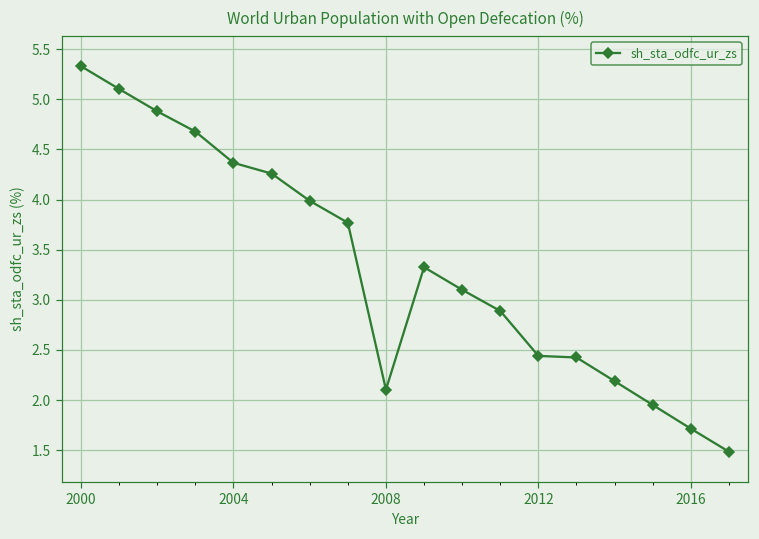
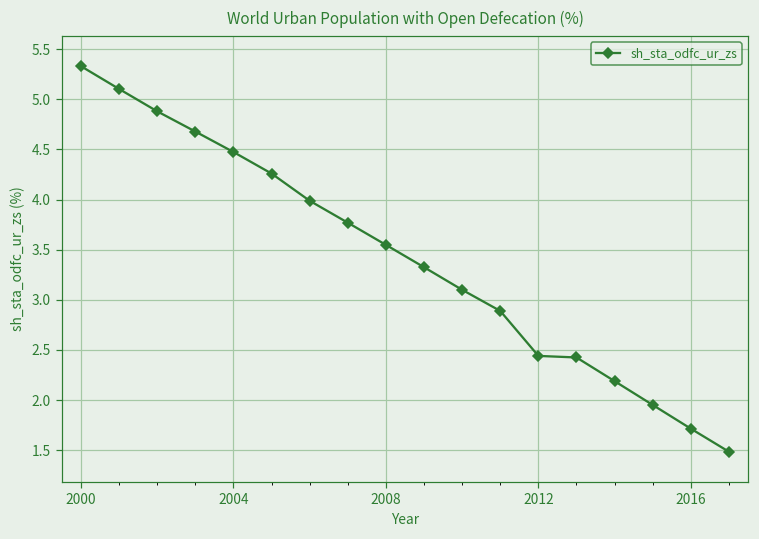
  {
    "2000": 5.3,
-   "2004": 4.4,
-   "2008": 2.1,
+   "2004": 4.5,
+   "2008": 3.5,
    "2012": 2.4,
    "2016": 1.7
  }
